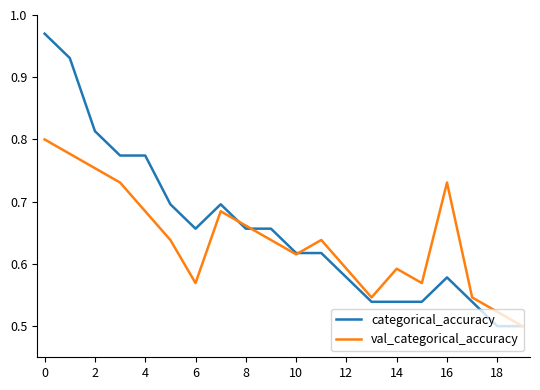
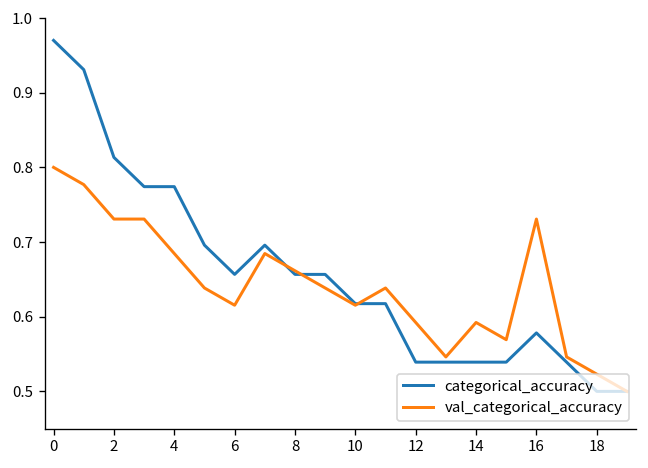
  {
    "categorical_accuracy": {
      "0": 0.97,
      "2": 0.81,
      "4": 0.77,
      "6": 0.66,
      "8": 0.66,
-     "12": 0.58,
+     "12": 0.54,
      "14": 0.54,
      "16": 0.58
    },
    "val_categorical_accuracy": {
      "0": 0.80,
-     "2": 0.75,
+     "2": 0.73,
      "4": 0.68,
-     "6": 0.57,
+     "6": 0.62,
      "8": 0.66,
      "12": 0.59,
      "14": 0.59,
      "16": 0.73
    }
  }
